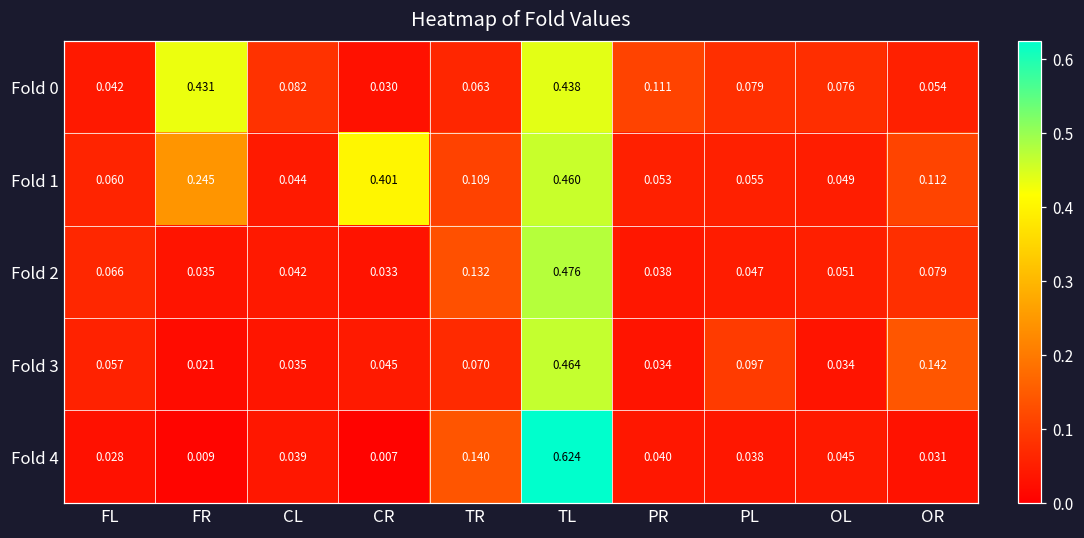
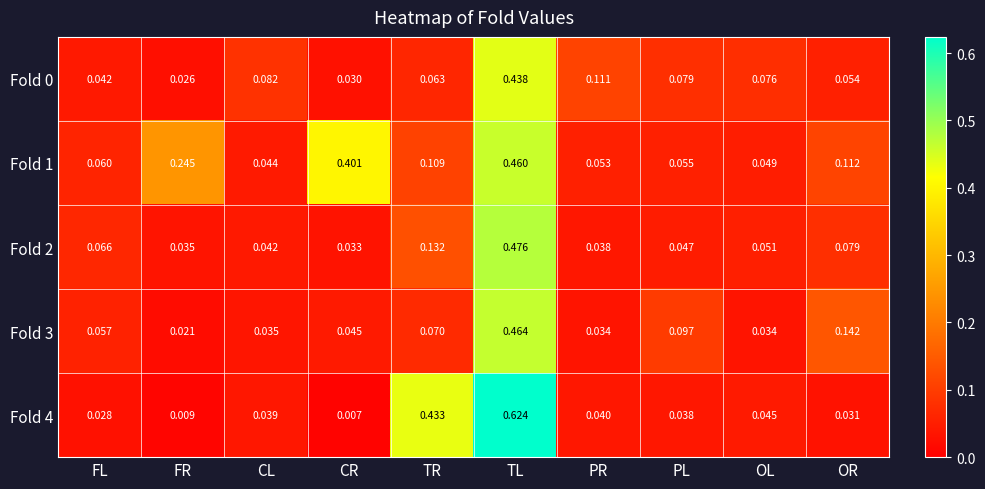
  {
    "Fold 0": {
      "FL": 0.042,
-     "FR": 0.431,
+     "FR": 0.026,
      "CL": 0.082,
      "CR": 0.030,
      "TR": 0.063,
      "TL": 0.438,
      "PR": 0.111,
      "PL": 0.079,
      "OL": 0.076,
      "OR": 0.054
    },
    "Fold 1": {
      "FL": 0.060,
      "FR": 0.245,
      "CL": 0.044,
      "CR": 0.401,
      "TR": 0.109,
      "TL": 0.460,
      "PR": 0.053,
      "PL": 0.055,
      "OL": 0.049,
      "OR": 0.112
    },
    "Fold 2": {
      "FL": 0.066,
      "FR": 0.035,
      "CL": 0.042,
      "CR": 0.033,
      "TR": 0.132,
      "TL": 0.476,
      "PR": 0.038,
      "PL": 0.047,
      "OL": 0.051,
      "OR": 0.079
    },
    "Fold 3": {
      "FL": 0.057,
      "FR": 0.021,
      "CL": 0.035,
      "CR": 0.045,
      "TR": 0.070,
      "TL": 0.464,
      "PR": 0.034,
      "PL": 0.097,
      "OL": 0.034,
      "OR": 0.142
    },
    "Fold 4": {
      "FL": 0.028,
      "FR": 0.009,
      "CL": 0.039,
      "CR": 0.007,
-     "TR": 0.140,
+     "TR": 0.433,
      "TL": 0.624,
      "PR": 0.040,
      "PL": 0.038,
      "OL": 0.045,
      "OR": 0.031
    }
  }
